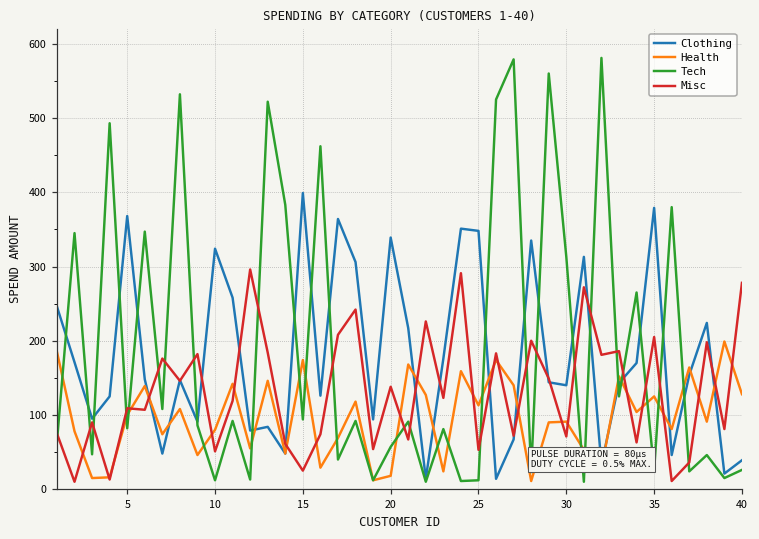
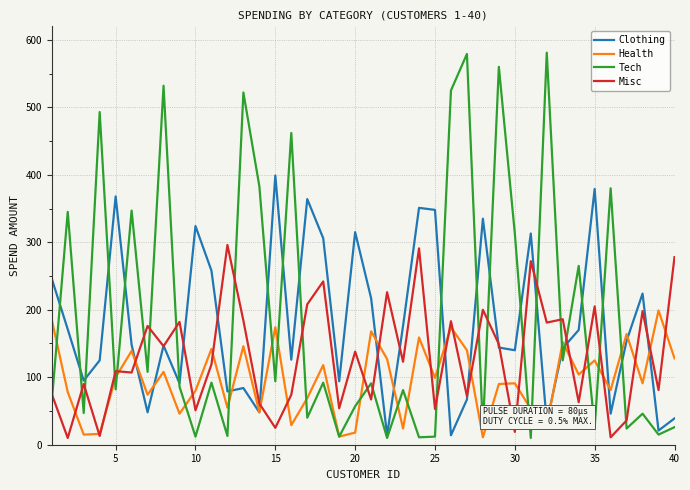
  {
    "Clothing": {
      "5": 370,
      "10": 320,
      "15": 400,
-     "20": 340,
+     "20": 320,
      "25": 350,
      "30": 140,
      "35": 380,
      "40": 40
    },
    "Health": {
      "5": 100,
      "10": 80,
      "15": 170,
      "20": 20,
-     "25": 110,
+     "25": 100,
      "30": 90,
      "35": 130,
      "40": 130
    },
    "Tech": {
      "5": 80,
      "10": 10,
      "15": 90,
      "20": 60,
      "25": 10,
      "30": 310,
      "40": 30
    },
    "Misc": {
      "5": 110,
      "10": 50,
      "15": 30,
      "20": 140,
      "25": 50,
-     "30": 70,
+     "30": 20,
      "35": 210,
      "40": 280
    }
  }
